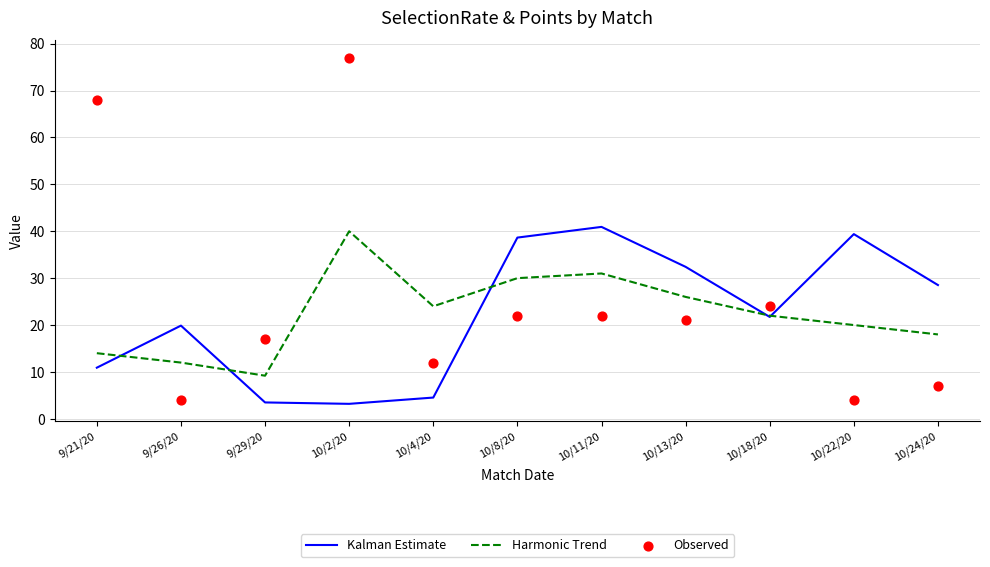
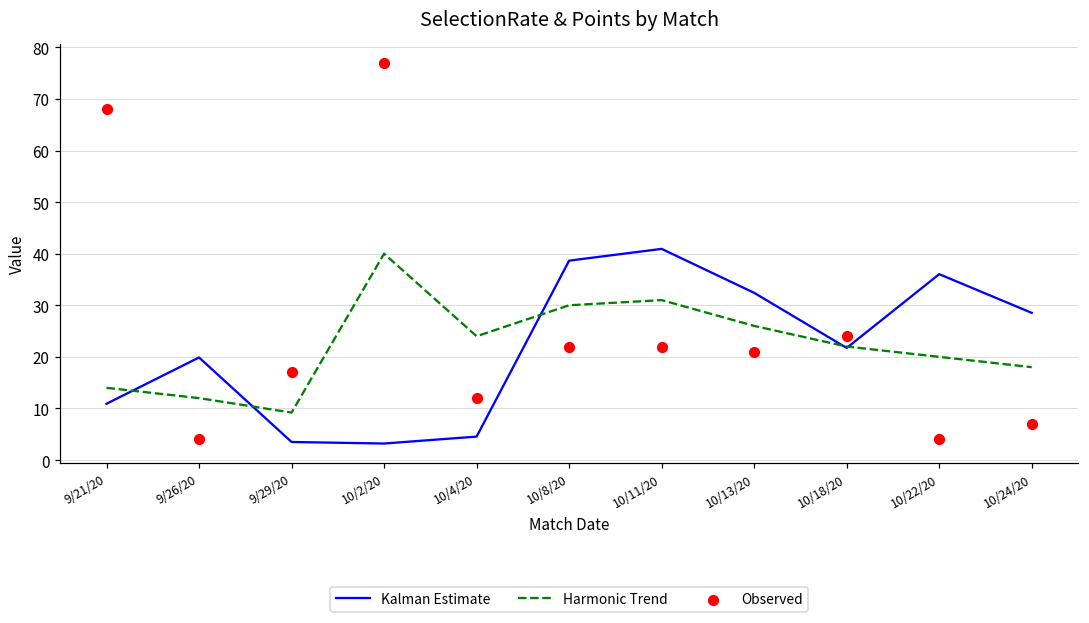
  {
    "Kalman Estimate": {
      "9/21/20": 11,
      "9/26/20": 20,
      "9/29/20": 4,
      "10/2/20": 3,
      "10/4/20": 5,
      "10/8/20": 39,
      "10/11/20": 41,
      "10/13/20": 32,
-     "10/22/20": 39,
+     "10/22/20": 36,
      "10/24/20": 29
    },
    "Harmonic Trend": {
      "9/21/20": 14,
      "9/26/20": 12,
      "9/29/20": 9,
      "10/2/20": 40,
      "10/4/20": 24,
      "10/8/20": 30,
      "10/11/20": 31,
      "10/13/20": 26,
      "10/22/20": 20,
      "10/24/20": 18
    }
  }
